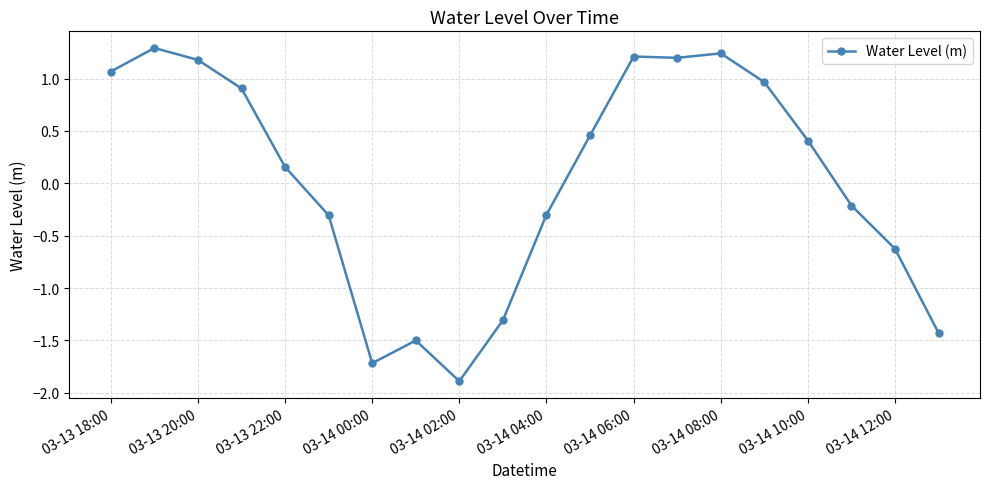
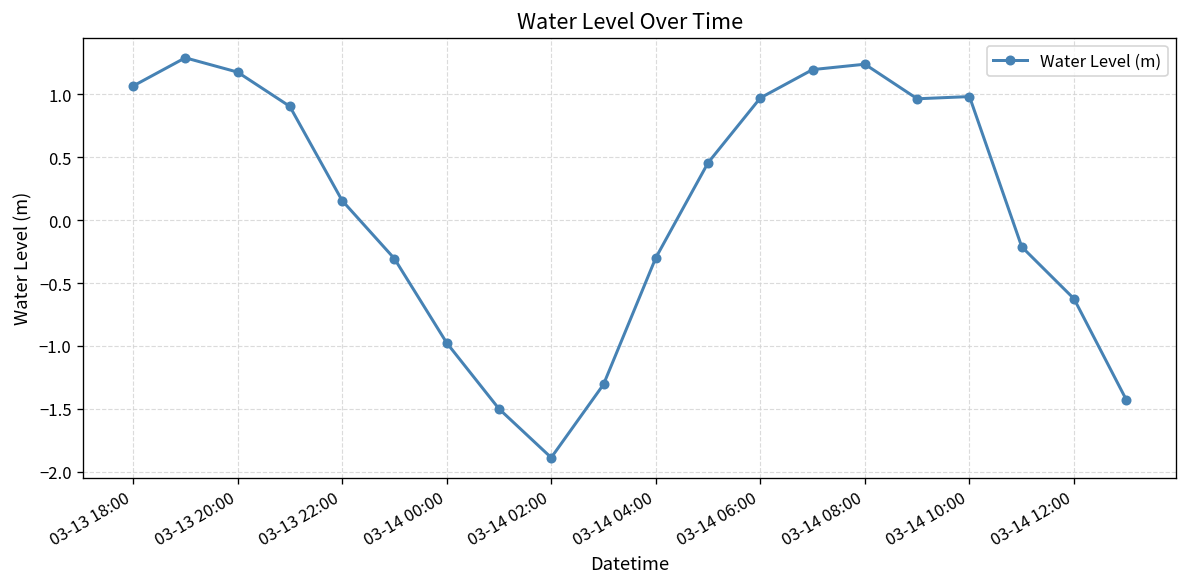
  {
    "03-13 18:00": 1.07,
    "03-13 20:00": 1.18,
    "03-13 22:00": 0.16,
-   "03-14 00:00": -1.72,
+   "03-14 00:00": -0.98,
    "03-14 02:00": -1.89,
    "03-14 04:00": -0.30,
-   "03-14 06:00": 1.21,
+   "03-14 06:00": 0.97,
    "03-14 08:00": 1.24,
-   "03-14 10:00": 0.41,
+   "03-14 10:00": 0.98,
    "03-14 12:00": -0.63
  }
